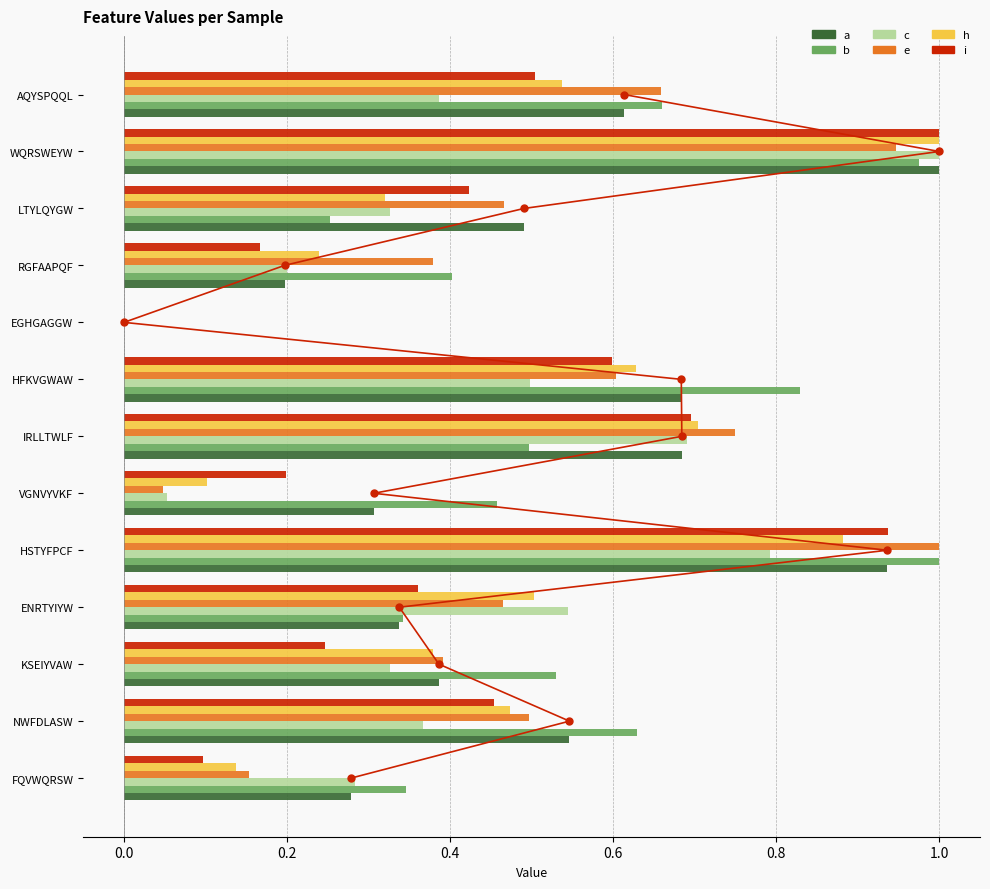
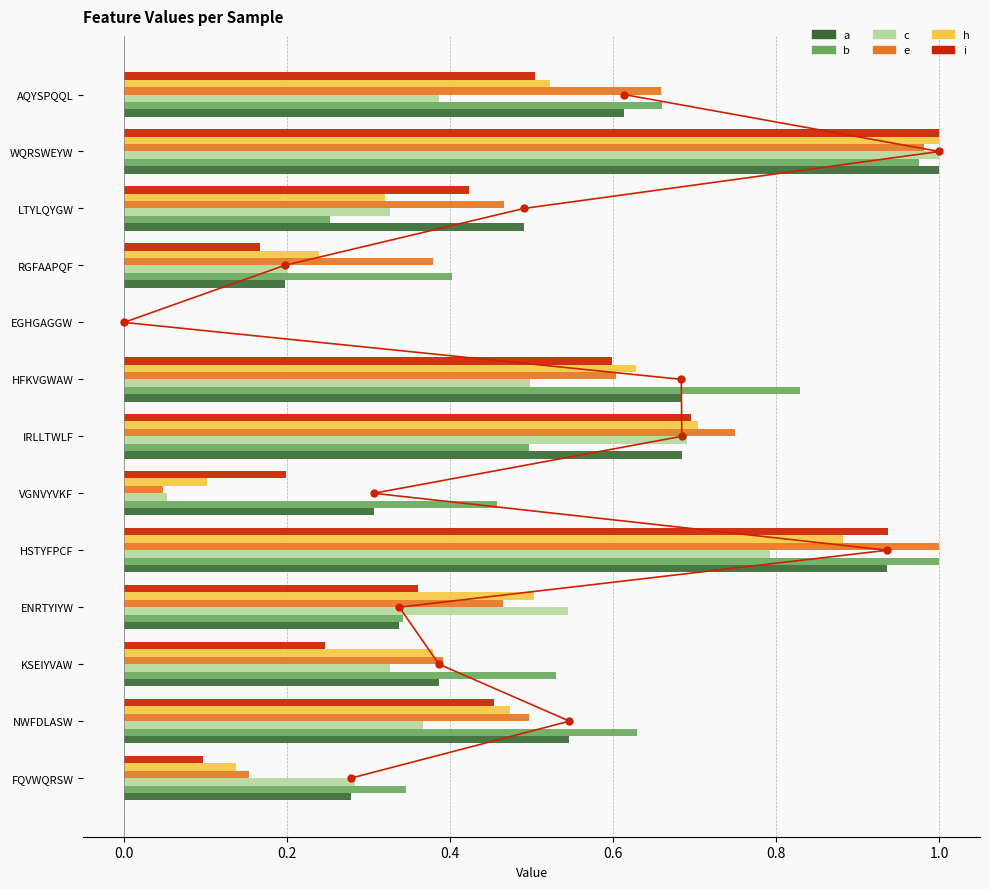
  {
    "a": {
      "AQYSPQQL": 0.61,
      "WQRSWEYW": 1.00,
      "LTYLQYGW": 0.49,
      "RGFAAPQF": 0.20,
      "EGHGAGGW": 0.00,
      "HFKVGWAW": 0.68,
      "IRLLTWLF": 0.68,
      "VGNVYVKF": 0.31,
      "HSTYFPCF": 0.94,
      "ENRTYIYW": 0.34,
      "KSEIYVAW": 0.39,
      "NWFDLASW": 0.55,
      "FQVWQRSW": 0.28
    },
    "b": {
      "AQYSPQQL": 0.66,
      "WQRSWEYW": 0.97,
      "LTYLQYGW": 0.25,
      "RGFAAPQF": 0.40,
      "EGHGAGGW": 0.00,
      "HFKVGWAW": 0.83,
      "IRLLTWLF": 0.50,
      "VGNVYVKF": 0.46,
      "HSTYFPCF": 1.00,
      "ENRTYIYW": 0.34,
      "KSEIYVAW": 0.53,
      "NWFDLASW": 0.63,
      "FQVWQRSW": 0.35
    },
    "c": {
      "AQYSPQQL": 0.39,
      "WQRSWEYW": 1.00,
      "LTYLQYGW": 0.33,
      "RGFAAPQF": 0.20,
      "EGHGAGGW": 0.00,
      "HFKVGWAW": 0.50,
      "IRLLTWLF": 0.69,
      "VGNVYVKF": 0.05,
      "HSTYFPCF": 0.79,
      "ENRTYIYW": 0.55,
      "KSEIYVAW": 0.33,
      "NWFDLASW": 0.37,
      "FQVWQRSW": 0.28
    },
    "e": {
      "AQYSPQQL": 0.66,
-     "WQRSWEYW": 0.95,
+     "WQRSWEYW": 0.98,
      "LTYLQYGW": 0.47,
      "RGFAAPQF": 0.38,
      "EGHGAGGW": 0.00,
      "HFKVGWAW": 0.60,
      "IRLLTWLF": 0.75,
      "VGNVYVKF": 0.05,
      "HSTYFPCF": 1.00,
      "ENRTYIYW": 0.47,
      "KSEIYVAW": 0.39,
      "NWFDLASW": 0.50,
      "FQVWQRSW": 0.15
    },
    "h": {
-     "AQYSPQQL": 0.54,
+     "AQYSPQQL": 0.52,
      "WQRSWEYW": 1.00,
      "LTYLQYGW": 0.32,
      "RGFAAPQF": 0.24,
      "EGHGAGGW": 0.00,
      "HFKVGWAW": 0.63,
      "IRLLTWLF": 0.70,
      "VGNVYVKF": 0.10,
      "HSTYFPCF": 0.88,
      "ENRTYIYW": 0.50,
      "KSEIYVAW": 0.38,
      "NWFDLASW": 0.47,
      "FQVWQRSW": 0.14
    }
  }
